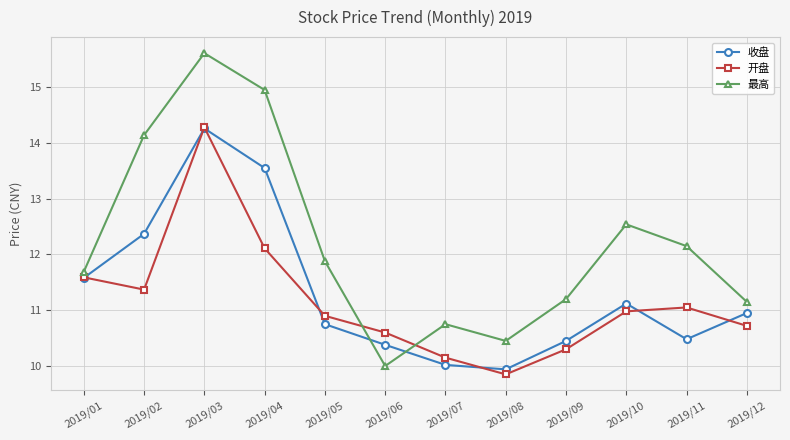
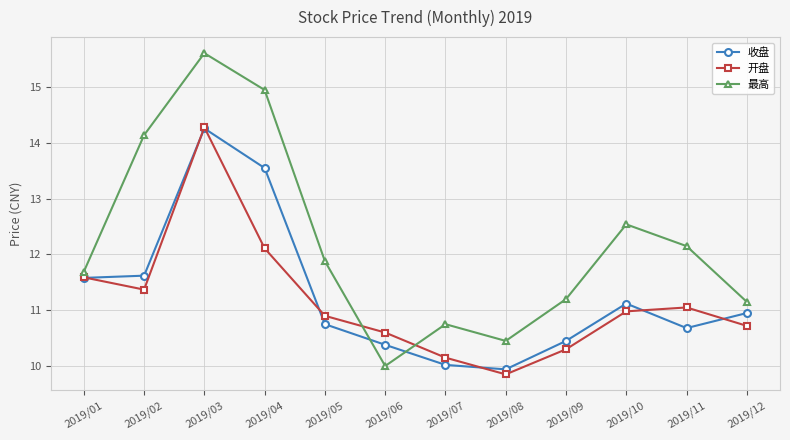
  {
    "收盘": {
-     "2019/02": 12.4,
+     "2019/02": 11.6,
      "2019/04": 13.6,
      "2019/05": 10.8,
      "2019/06": 10.4,
      "2019/07": 10.0,
      "2019/08": 9.9,
      "2019/09": 10.5,
      "2019/10": 11.1,
-     "2019/11": 10.5,
+     "2019/11": 10.7,
      "2019/12": 11.0
    },
    "开盘": {
      "2019/02": 11.4,
      "2019/04": 12.1,
      "2019/05": 10.9,
      "2019/06": 10.6,
      "2019/07": 10.2,
      "2019/08": 9.9,
      "2019/09": 10.3,
      "2019/10": 11.0,
      "2019/11": 11.1,
      "2019/12": 10.7
    },
    "最高": {
      "2019/01": 11.7,
      "2019/02": 14.1,
      "2019/03": 15.6,
      "2019/04": 15.0,
      "2019/05": 11.9,
      "2019/06": 10.0,
      "2019/07": 10.8,
      "2019/08": 10.5,
      "2019/09": 11.2,
      "2019/10": 12.5,
      "2019/11": 12.2,
      "2019/12": 11.2
    }
  }
